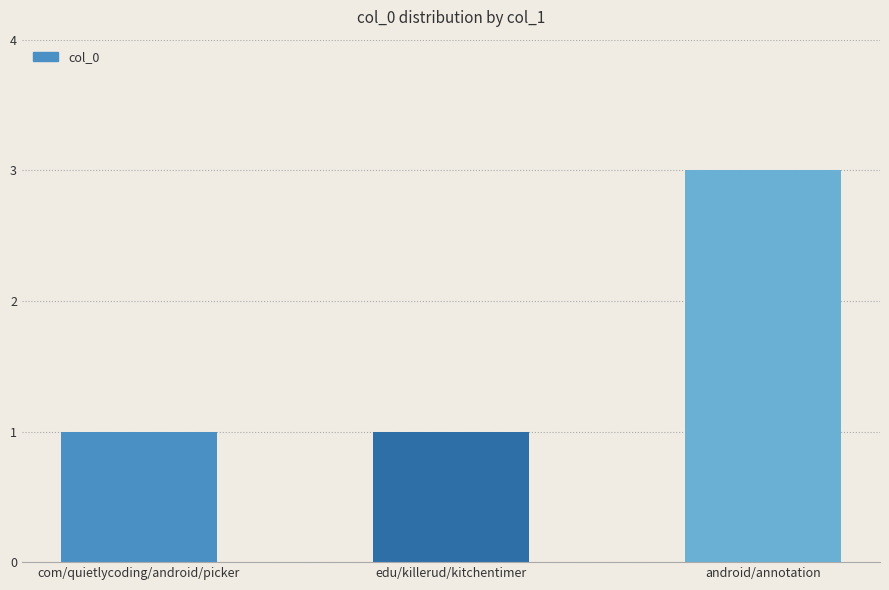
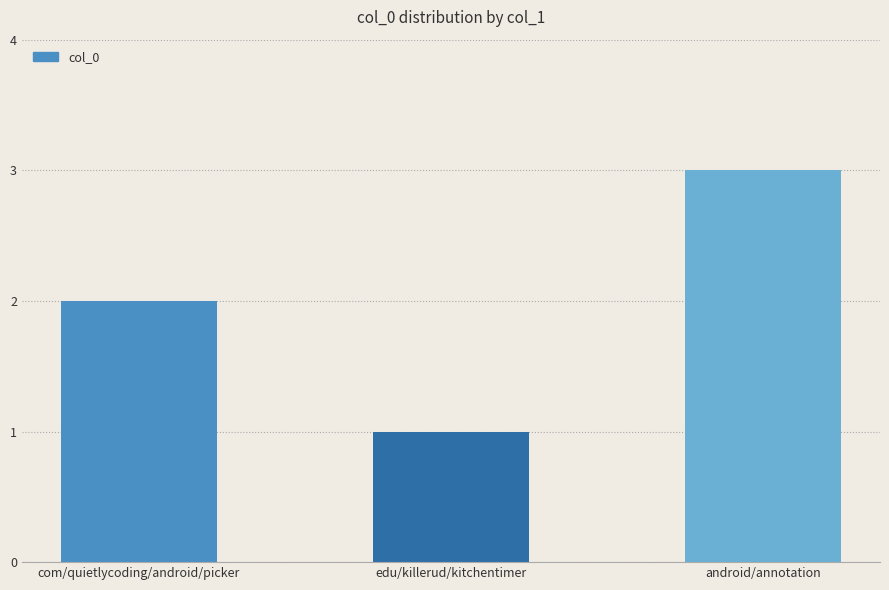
  {
-   "com/quietlycoding/android/picker": 1,
+   "com/quietlycoding/android/picker": 2,
    "edu/killerud/kitchentimer": 1,
    "android/annotation": 3
  }
